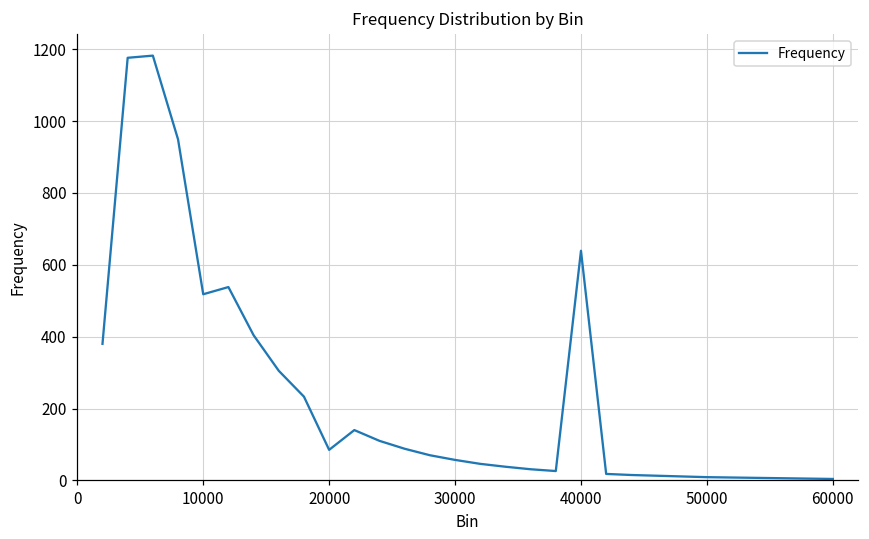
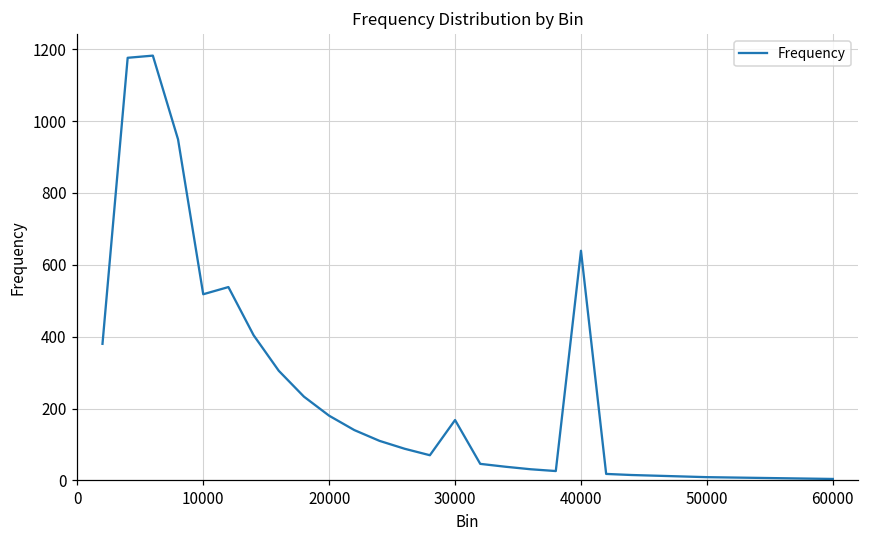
  {
    "10000": 520,
-   "20000": 90,
-   "30000": 60,
+   "20000": 180,
+   "30000": 170,
    "40000": 640,
    "50000": 10,
    "60000": 0
  }
